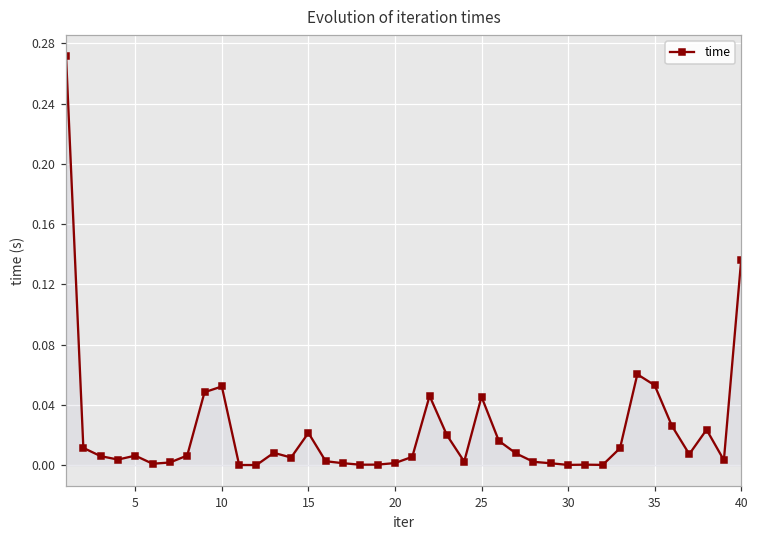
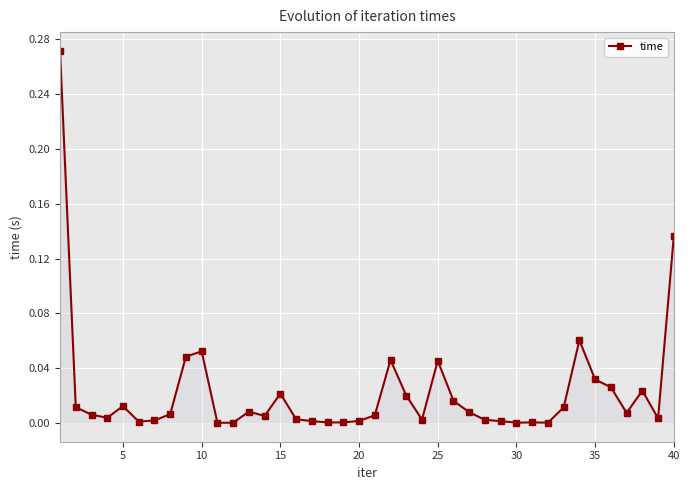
  {
-   "5": 0.006,
+   "5": 0.012,
    "10": 0.052,
    "15": 0.022,
    "20": 0.002,
    "25": 0.046,
    "30": 0.000,
-   "35": 0.053,
+   "35": 0.032,
    "40": 0.136
  }
